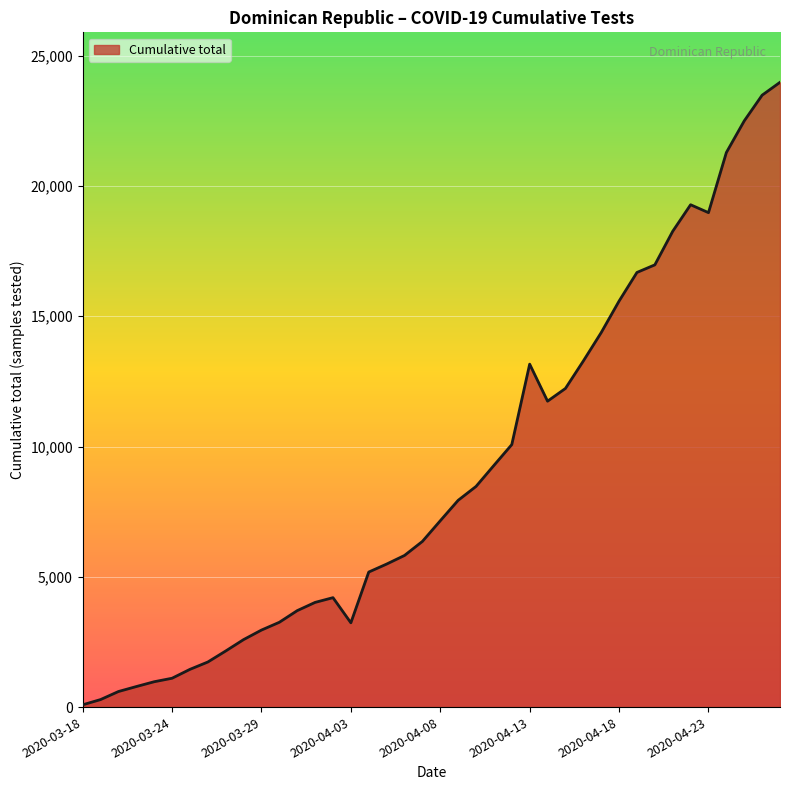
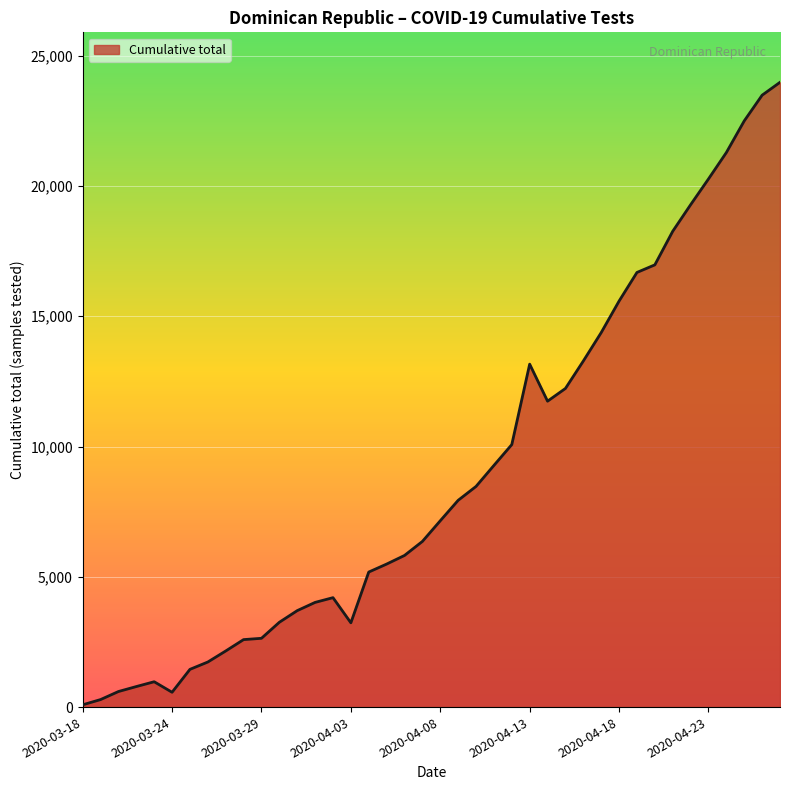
  {
    "2020-03-18": "100",
-   "2020-03-24": "1,100",
-   "2020-03-29": "3,000",
+   "2020-03-24": "600",
+   "2020-03-29": "2,600",
    "2020-04-03": "3,200",
    "2020-04-08": "7,200",
    "2020-04-13": "13,200",
    "2020-04-18": "15,600",
-   "2020-04-23": "19,000"
+   "2020-04-23": "20,300"
  }
